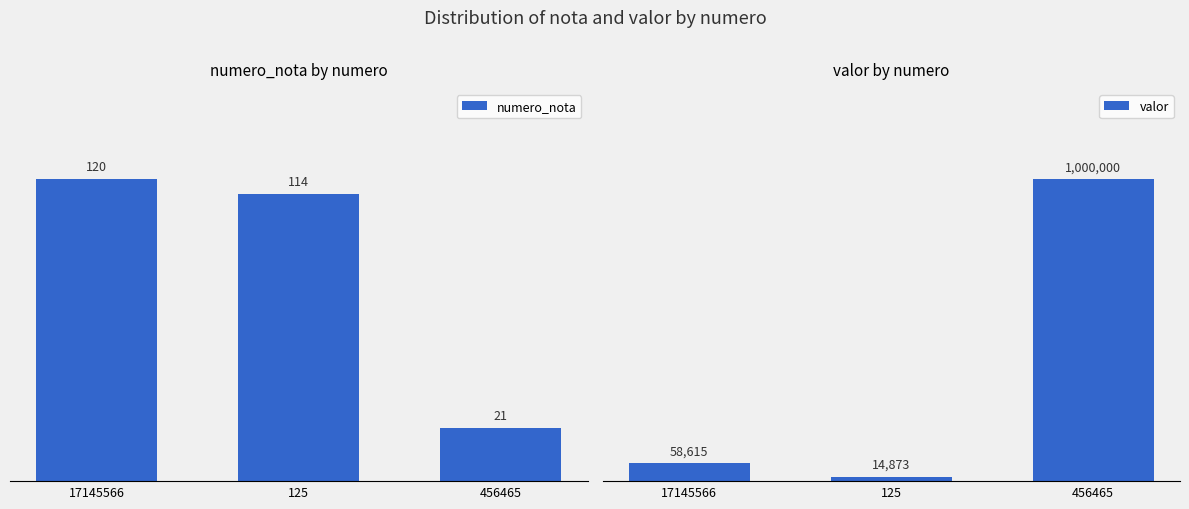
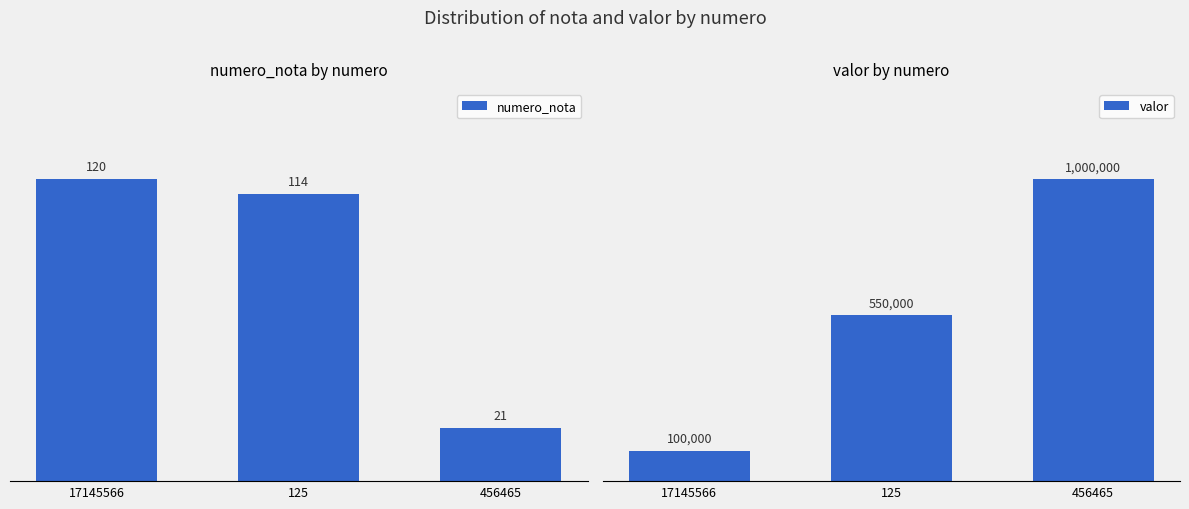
  {
    "numero_nota by numero": {
      "17145566": "120",
      "125": "114",
      "456465": "21"
    },
    "valor by numero": {
-     "17145566": "58,615",
-     "125": "14,873",
+     "17145566": "100,000",
+     "125": "550,000",
      "456465": "1,000,000"
    }
  }
